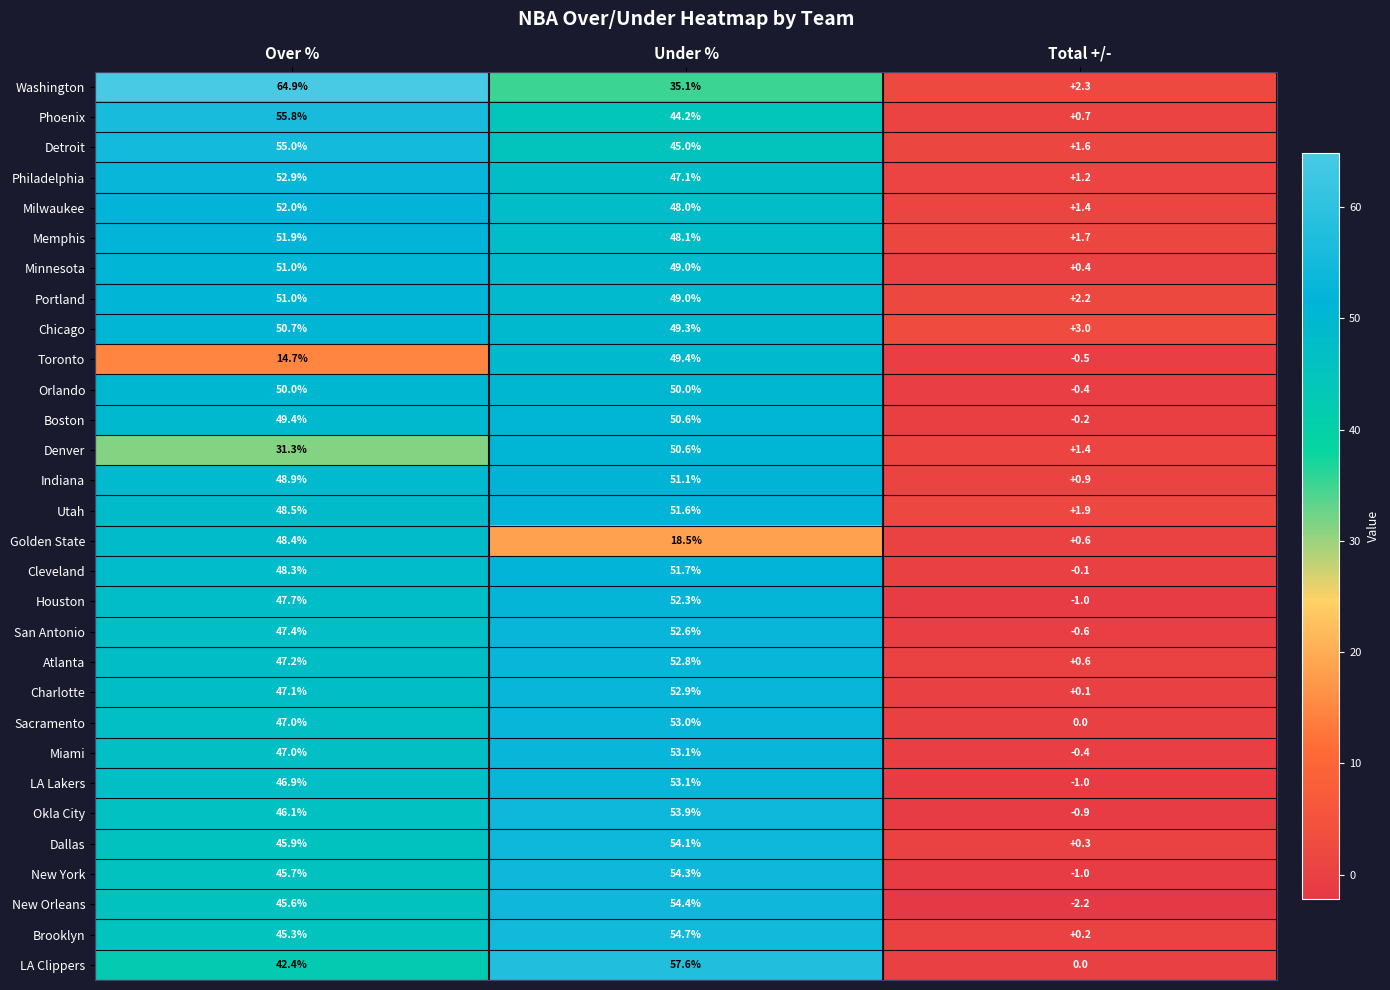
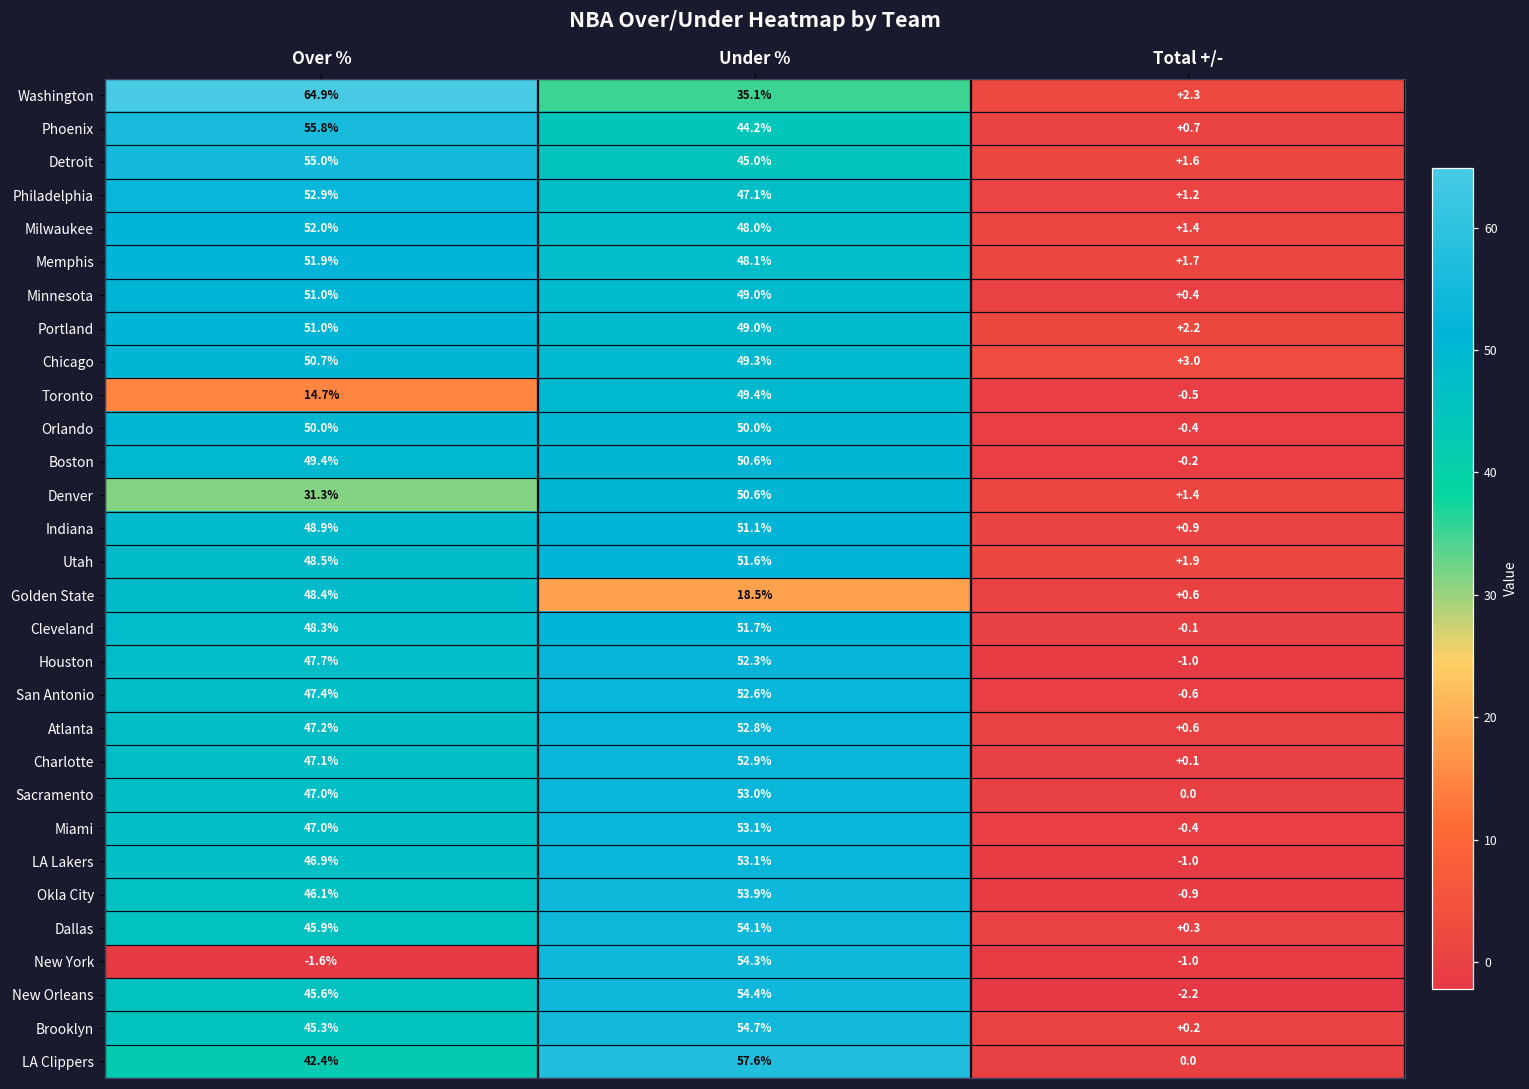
  {
    "Washington": {
      "Over %": "64.9%",
      "Under %": "35.1%",
      "Total +/-": "+2.3"
    },
    "Phoenix": {
      "Over %": "55.8%",
      "Under %": "44.2%",
      "Total +/-": "+0.7"
    },
    "Detroit": {
      "Over %": "55.0%",
      "Under %": "45.0%",
      "Total +/-": "+1.6"
    },
    "Philadelphia": {
      "Over %": "52.9%",
      "Under %": "47.1%",
      "Total +/-": "+1.2"
    },
    "Milwaukee": {
      "Over %": "52.0%",
      "Under %": "48.0%",
      "Total +/-": "+1.4"
    },
    "Memphis": {
      "Over %": "51.9%",
      "Under %": "48.1%",
      "Total +/-": "+1.7"
    },
    "Minnesota": {
      "Over %": "51.0%",
      "Under %": "49.0%",
      "Total +/-": "+0.4"
    },
    "Portland": {
      "Over %": "51.0%",
      "Under %": "49.0%",
      "Total +/-": "+2.2"
    },
    "Chicago": {
      "Over %": "50.7%",
      "Under %": "49.3%",
      "Total +/-": "+3.0"
    },
    "Toronto": {
      "Over %": "14.7%",
      "Under %": "49.4%",
      "Total +/-": "-0.5"
    },
    "Orlando": {
      "Over %": "50.0%",
      "Under %": "50.0%",
      "Total +/-": "-0.4"
    },
    "Boston": {
      "Over %": "49.4%",
      "Under %": "50.6%",
      "Total +/-": "-0.2"
    },
    "Denver": {
      "Over %": "31.3%",
      "Under %": "50.6%",
      "Total +/-": "+1.4"
    },
    "Indiana": {
      "Over %": "48.9%",
      "Under %": "51.1%",
      "Total +/-": "+0.9"
    },
    "Utah": {
      "Over %": "48.5%",
      "Under %": "51.6%",
      "Total +/-": "+1.9"
    },
    "Golden State": {
      "Over %": "48.4%",
      "Under %": "18.5%",
      "Total +/-": "+0.6"
    },
    "Cleveland": {
      "Over %": "48.3%",
      "Under %": "51.7%",
      "Total +/-": "-0.1"
    },
    "Houston": {
      "Over %": "47.7%",
      "Under %": "52.3%",
      "Total +/-": "-1.0"
    },
    "San Antonio": {
      "Over %": "47.4%",
      "Under %": "52.6%",
      "Total +/-": "-0.6"
    },
    "Atlanta": {
      "Over %": "47.2%",
      "Under %": "52.8%",
      "Total +/-": "+0.6"
    },
    "Charlotte": {
      "Over %": "47.1%",
      "Under %": "52.9%",
      "Total +/-": "+0.1"
    },
    "Sacramento": {
      "Over %": "47.0%",
      "Under %": "53.0%",
      "Total +/-": "0.0"
    },
    "Miami": {
      "Over %": "47.0%",
      "Under %": "53.1%",
      "Total +/-": "-0.4"
    },
    "LA Lakers": {
      "Over %": "46.9%",
      "Under %": "53.1%",
      "Total +/-": "-1.0"
    },
    "Okla City": {
      "Over %": "46.1%",
      "Under %": "53.9%",
      "Total +/-": "-0.9"
    },
    "Dallas": {
      "Over %": "45.9%",
      "Under %": "54.1%",
      "Total +/-": "+0.3"
    },
    "New York": {
-     "Over %": "45.7%",
+     "Over %": "-1.6%",
      "Under %": "54.3%",
      "Total +/-": "-1.0"
    },
    "New Orleans": {
      "Over %": "45.6%",
      "Under %": "54.4%",
      "Total +/-": "-2.2"
    },
    "Brooklyn": {
      "Over %": "45.3%",
      "Under %": "54.7%",
      "Total +/-": "+0.2"
    },
    "LA Clippers": {
      "Over %": "42.4%",
      "Under %": "57.6%",
      "Total +/-": "0.0"
    }
  }
